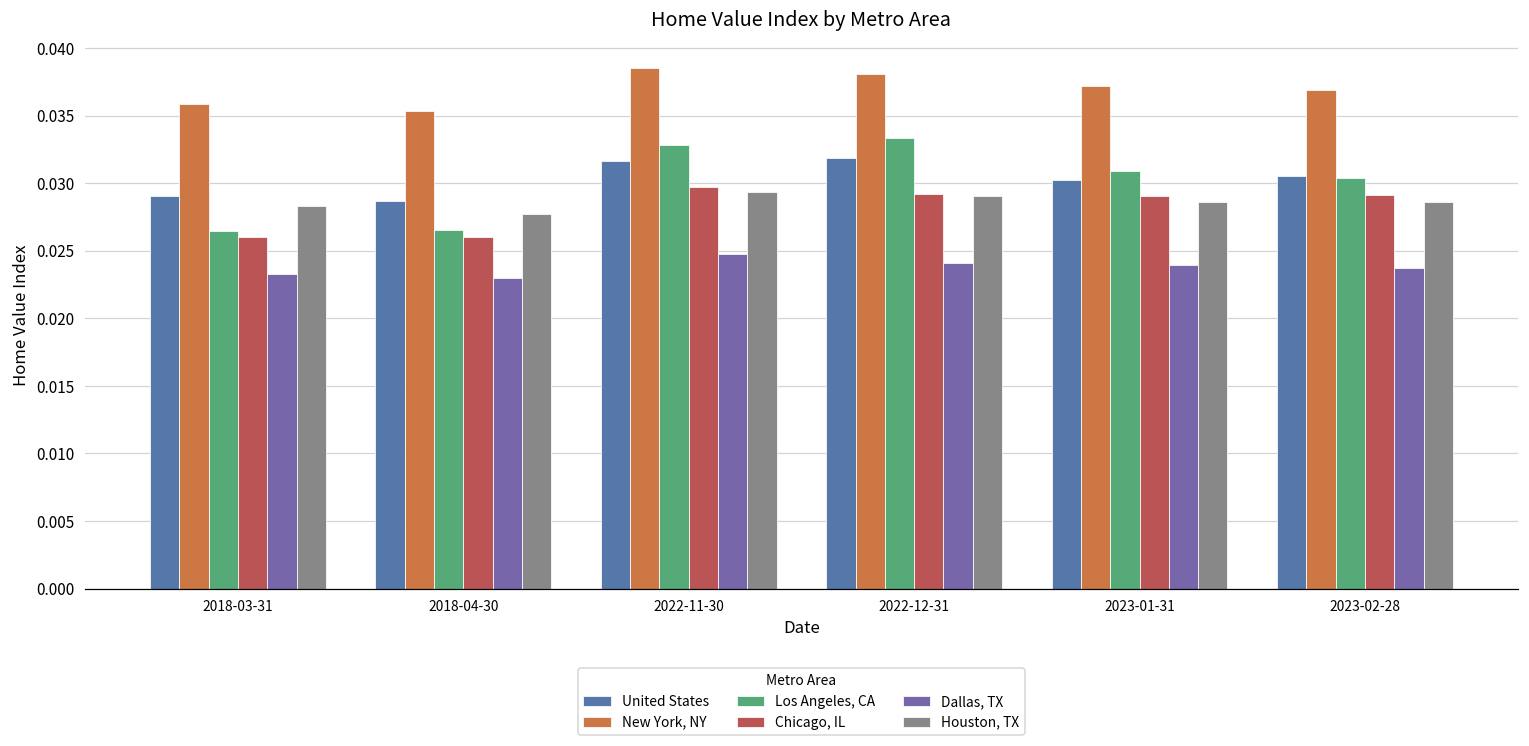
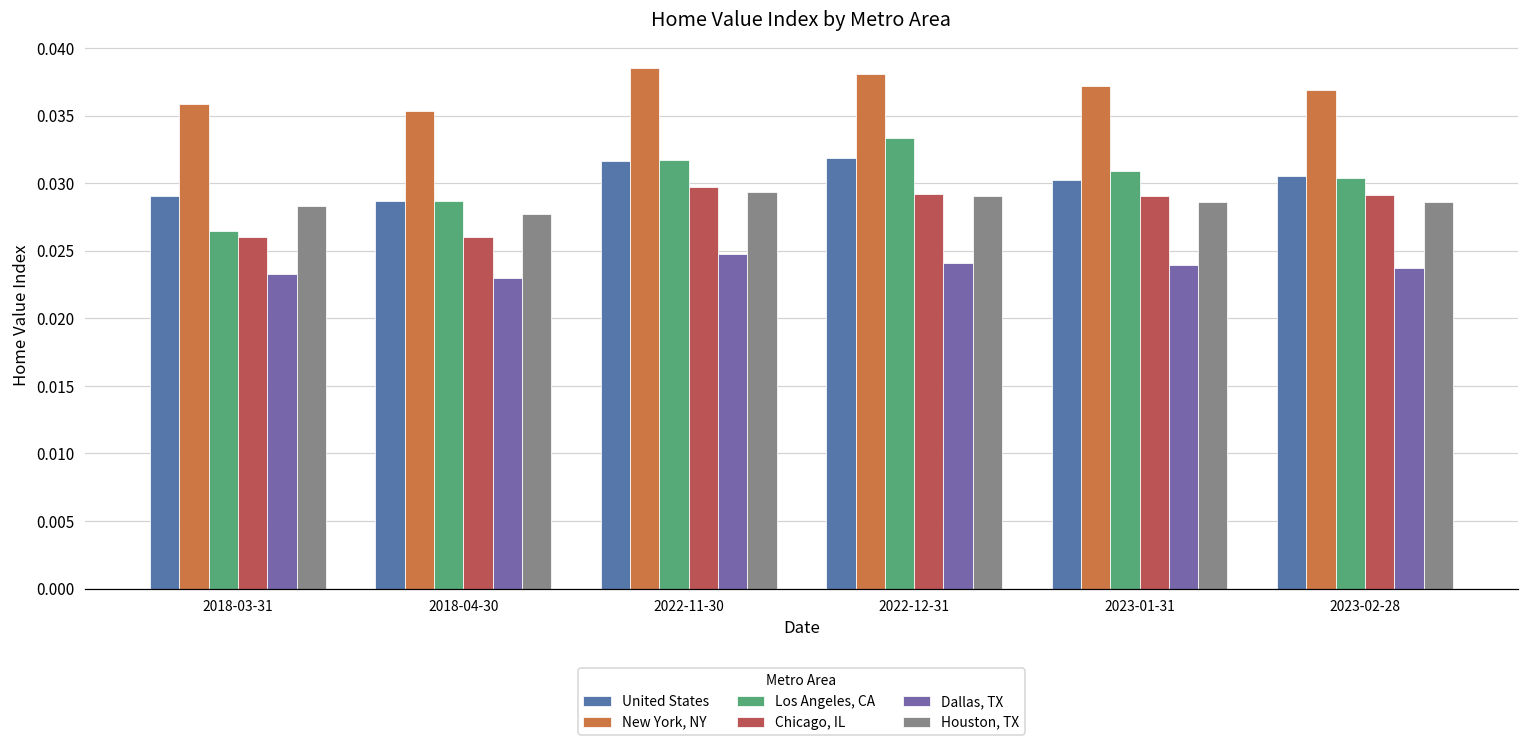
  {
    "Los Angeles, CA": {
      "2018-03-31": 0.0265,
-     "2018-04-30": 0.0265,
-     "2022-11-30": 0.0328,
+     "2018-04-30": 0.0287,
+     "2022-11-30": 0.0317,
      "2022-12-31": 0.0333,
      "2023-01-31": 0.0309,
      "2023-02-28": 0.0304
    }
  }
